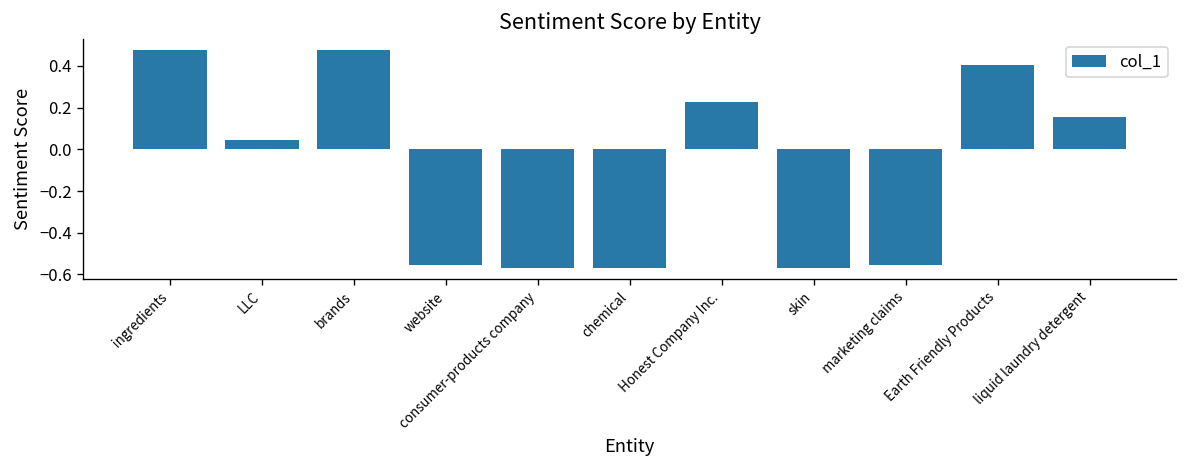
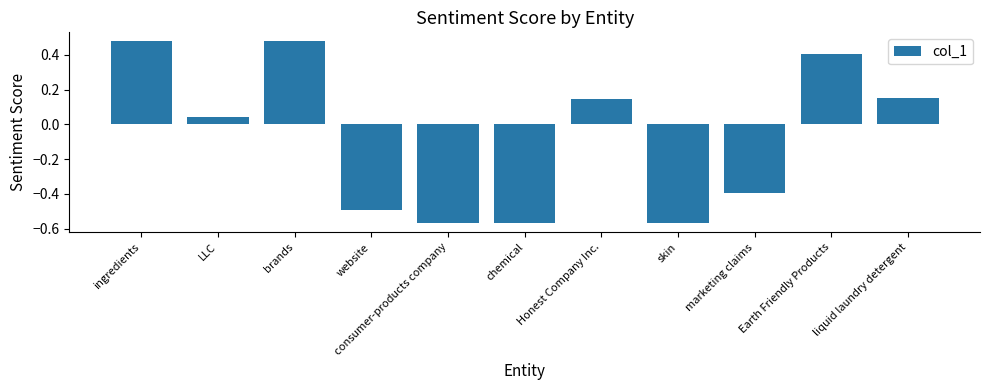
  {
    "ingredients": 0.48,
    "LLC": 0.04,
    "brands": 0.48,
-   "website": -0.56,
+   "website": -0.49,
    "consumer-products company": -0.57,
    "chemical": -0.57,
-   "Honest Company Inc.": 0.22,
+   "Honest Company Inc.": 0.15,
    "skin": -0.57,
-   "marketing claims": -0.56,
+   "marketing claims": -0.40,
    "Earth Friendly Products": 0.40,
    "liquid laundry detergent": 0.15
  }
